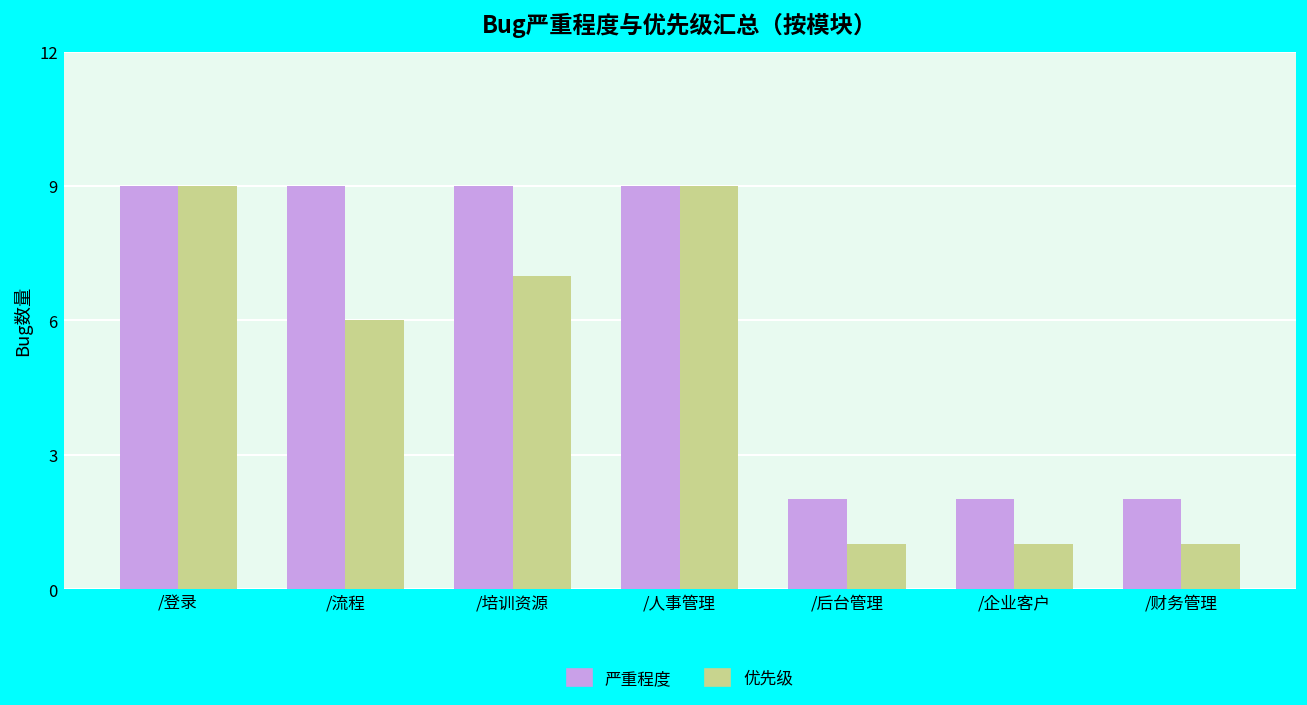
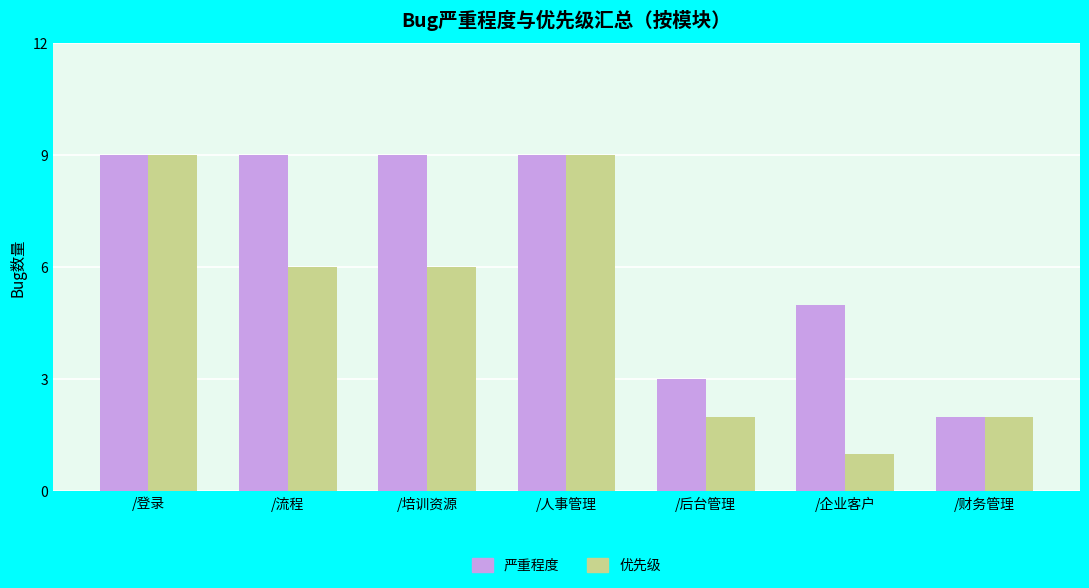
  {
    "严重程度": {
      "/登录": 9,
      "/流程": 9,
      "/培训资源": 9,
      "/人事管理": 9,
-     "/后台管理": 2,
-     "/企业客户": 2,
+     "/后台管理": 3,
+     "/企业客户": 5,
      "/财务管理": 2
    },
    "优先级": {
      "/登录": 9,
      "/流程": 6,
-     "/培训资源": 7,
+     "/培训资源": 6,
      "/人事管理": 9,
-     "/后台管理": 1,
+     "/后台管理": 2,
      "/企业客户": 1,
-     "/财务管理": 1
+     "/财务管理": 2
    }
  }
